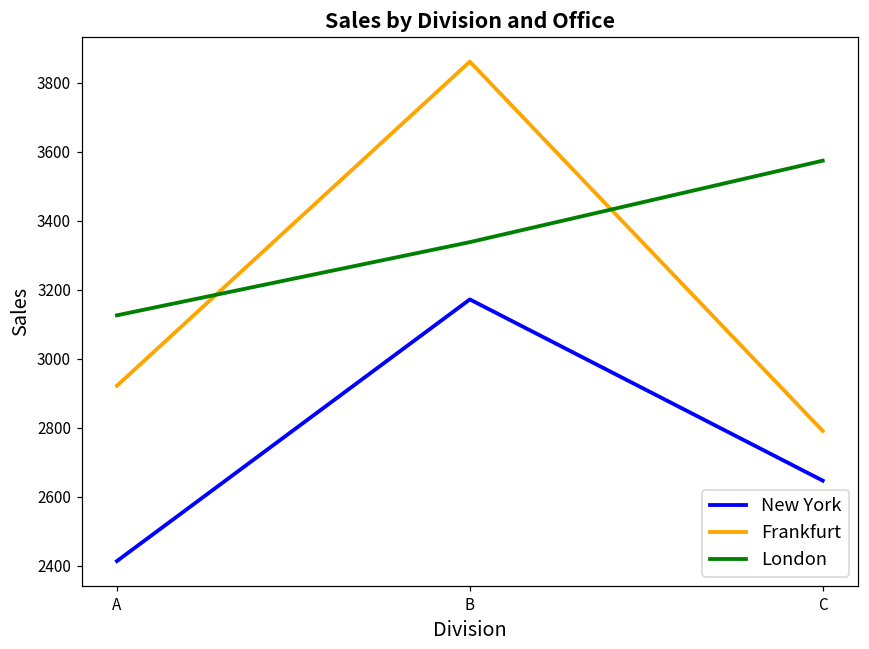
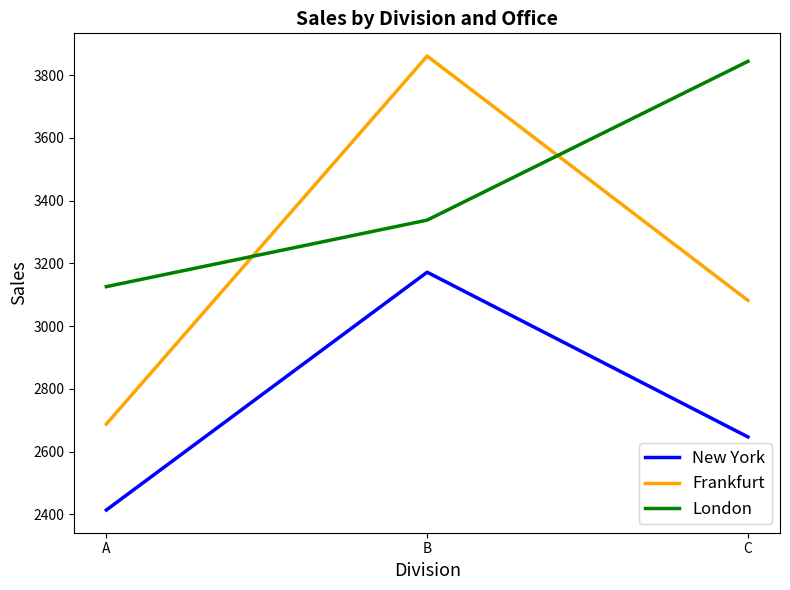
  {
    "New York": {
      "A": 2410,
      "B": 3170,
      "C": 2650
    },
    "Frankfurt": {
-     "A": 2920,
+     "A": 2690,
      "B": 3860,
-     "C": 2790
+     "C": 3080
    },
    "London": {
      "A": 3130,
      "B": 3340,
-     "C": 3570
+     "C": 3840
    }
  }
